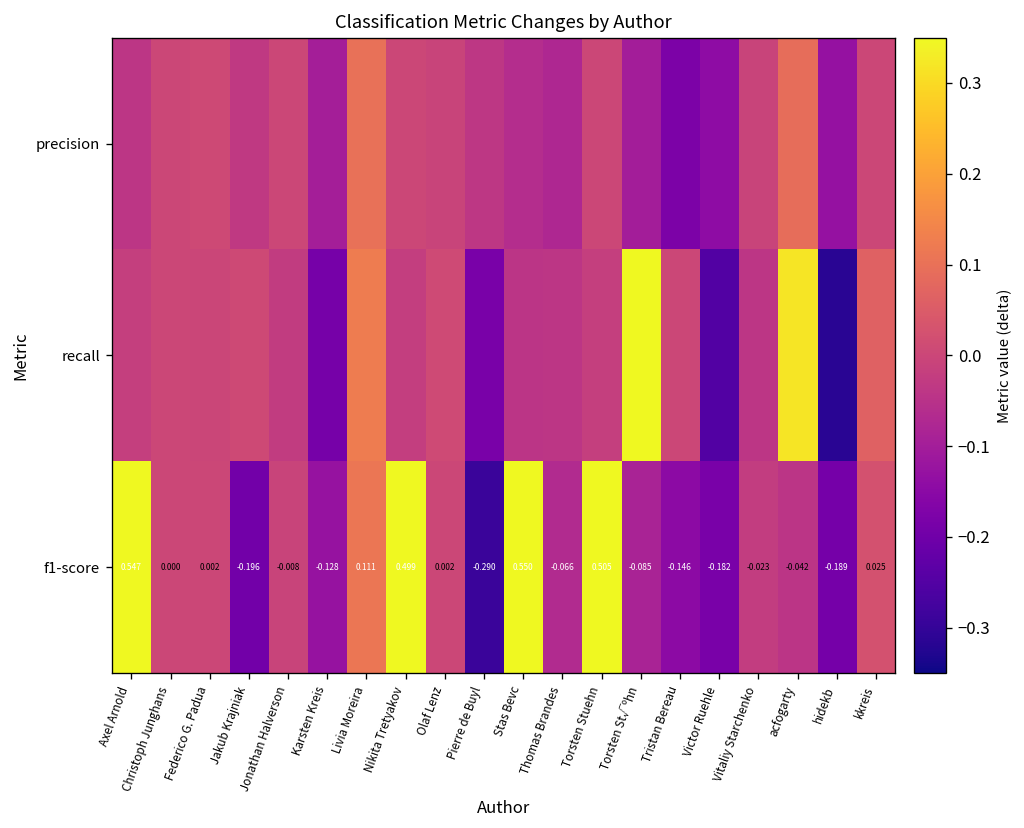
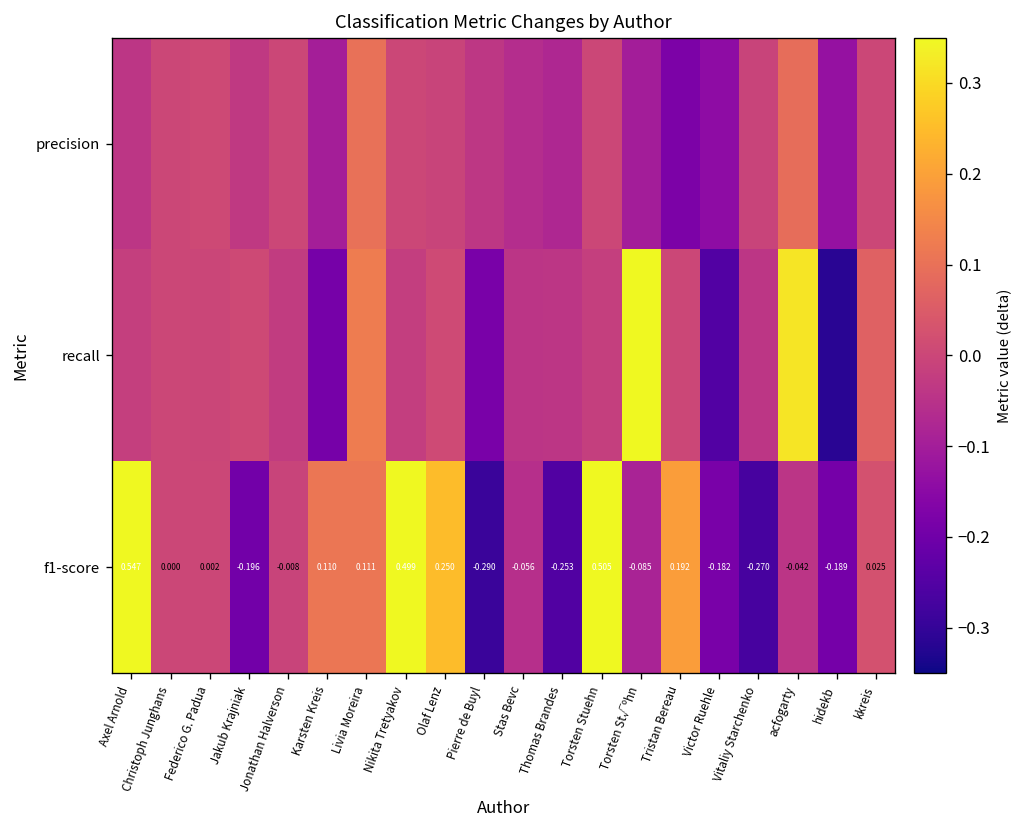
  {
    "f1-score": {
      "Axel Arnold": 0.547,
      "Christoph Junghans": 0.000,
      "Federico G. Padua": 0.002,
      "Jakub Krajniak": -0.196,
      "Jonathan Halverson": -0.008,
-     "Karsten Kreis": -0.128,
+     "Karsten Kreis": 0.110,
      "Livia Moreira": 0.111,
      "Nikita Tretyakov": 0.499,
-     "Olaf Lenz": 0.002,
+     "Olaf Lenz": 0.250,
      "Pierre de Buyl": -0.290,
-     "Stas Bevc": 0.550,
-     "Thomas Brandes": -0.066,
+     "Stas Bevc": -0.056,
+     "Thomas Brandes": -0.253,
      "Torsten Stuehn": 0.505,
      "Torsten St√ºhn": -0.085,
-     "Tristan Bereau": -0.146,
+     "Tristan Bereau": 0.192,
      "Victor Ruehle": -0.182,
-     "Vitaliy Starchenko": -0.023,
+     "Vitaliy Starchenko": -0.270,
      "acfogarty": -0.042,
      "hidekb": -0.189,
      "kkreis": 0.025
    }
  }
